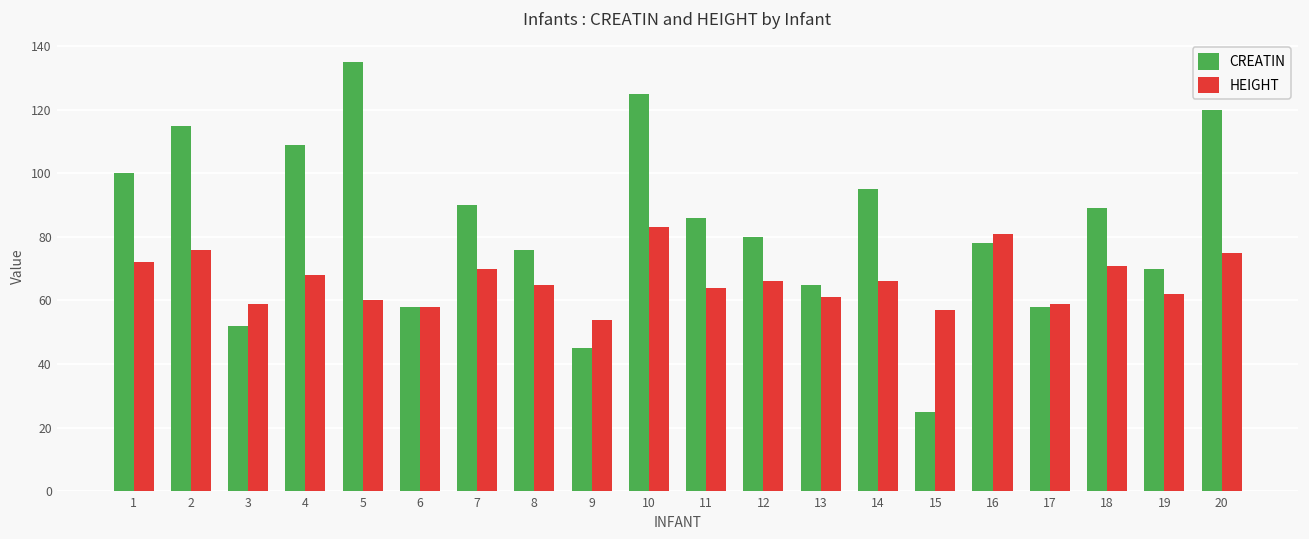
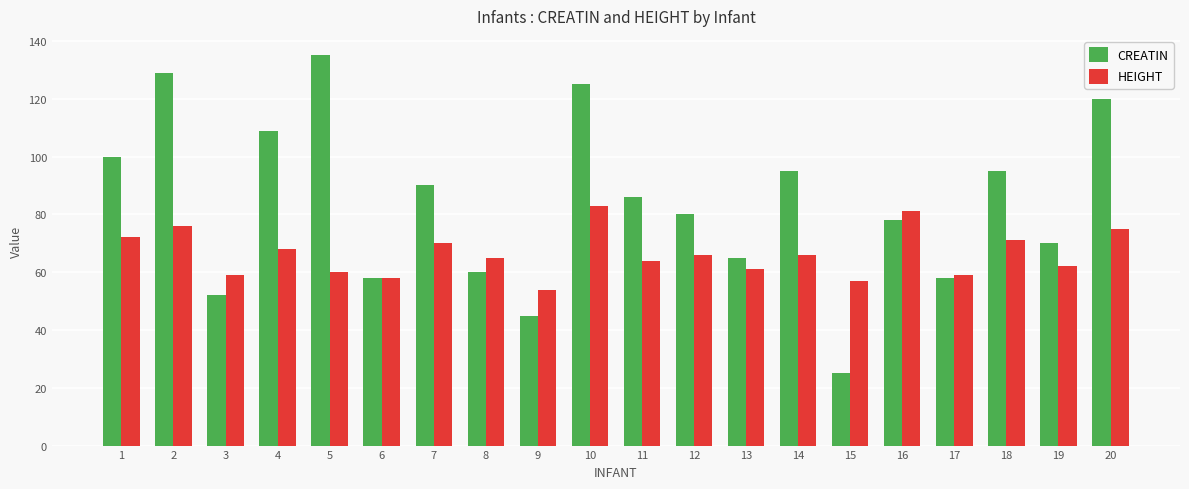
  {
    "CREATIN": {
      "1": 100,
-     "2": 115,
+     "2": 129,
      "3": 52,
      "4": 109,
      "5": 135,
      "6": 58,
      "7": 90,
-     "8": 76,
+     "8": 60,
      "9": 45,
      "10": 125,
      "11": 86,
      "12": 80,
      "13": 65,
      "14": 95,
      "15": 25,
      "16": 78,
      "17": 58,
-     "18": 89,
+     "18": 95,
      "19": 70,
      "20": 120
    },
    "HEIGHT": {
      "1": 72,
      "2": 76,
      "3": 59,
      "4": 68,
      "5": 60,
      "6": 58,
      "7": 70,
      "8": 65,
      "9": 54,
      "10": 83,
      "11": 64,
      "12": 66,
      "13": 61,
      "14": 66,
      "15": 57,
      "16": 81,
      "17": 59,
      "18": 71,
      "19": 62,
      "20": 75
    }
  }
